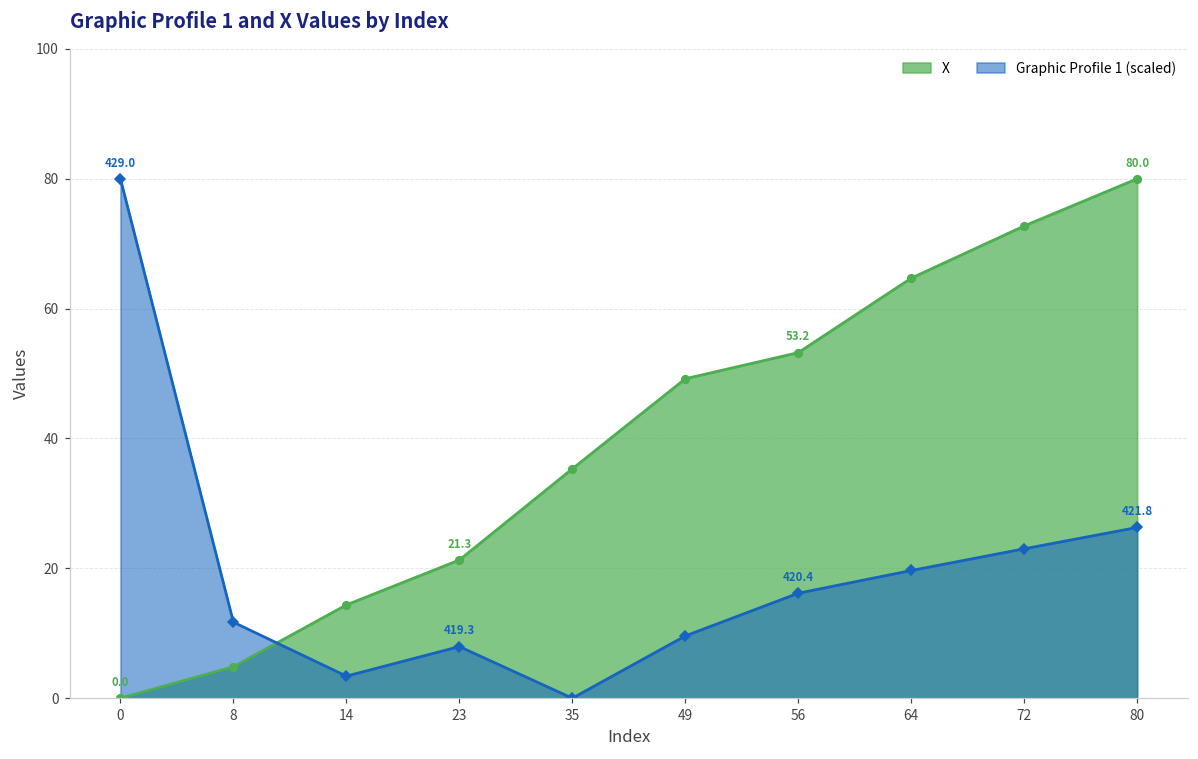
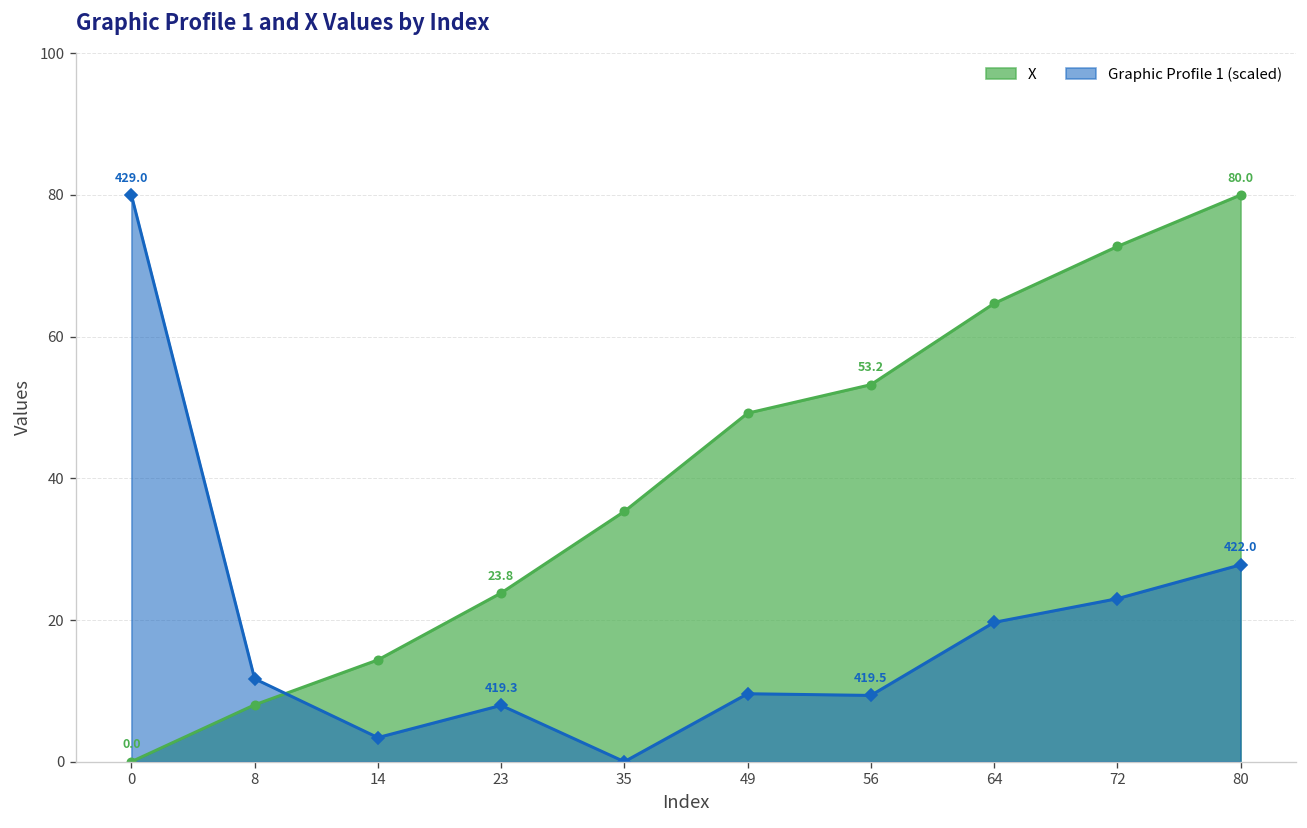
  {
    "X": {
      "0": 0.0,
-     "8": 5,
-     "23": 21.3,
+     "8": 8,
+     "23": 23.8,
      "56": 53.2,
      "80": 80.0
    },
    "Graphic Profile 1 (scaled)": {
-     "56": 420.4,
-     "80": 421.8
+     "56": 419.5,
+     "80": 422.0
    }
  }
